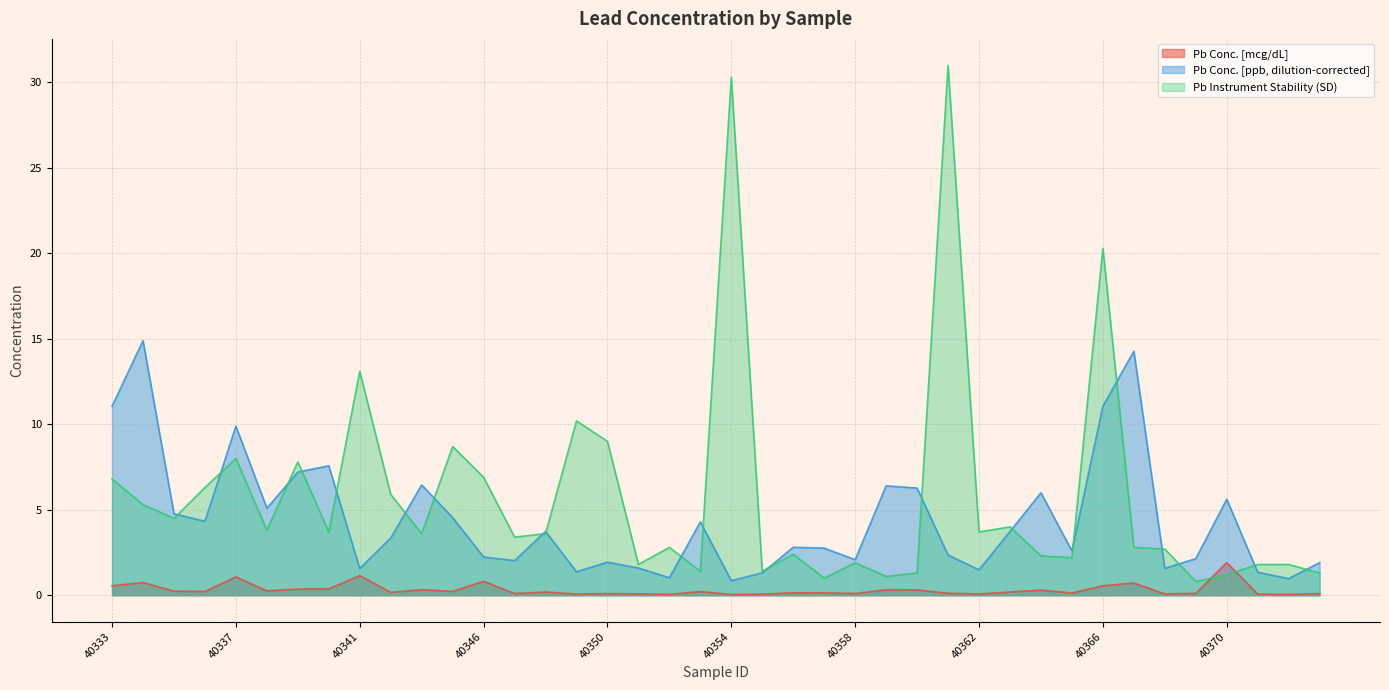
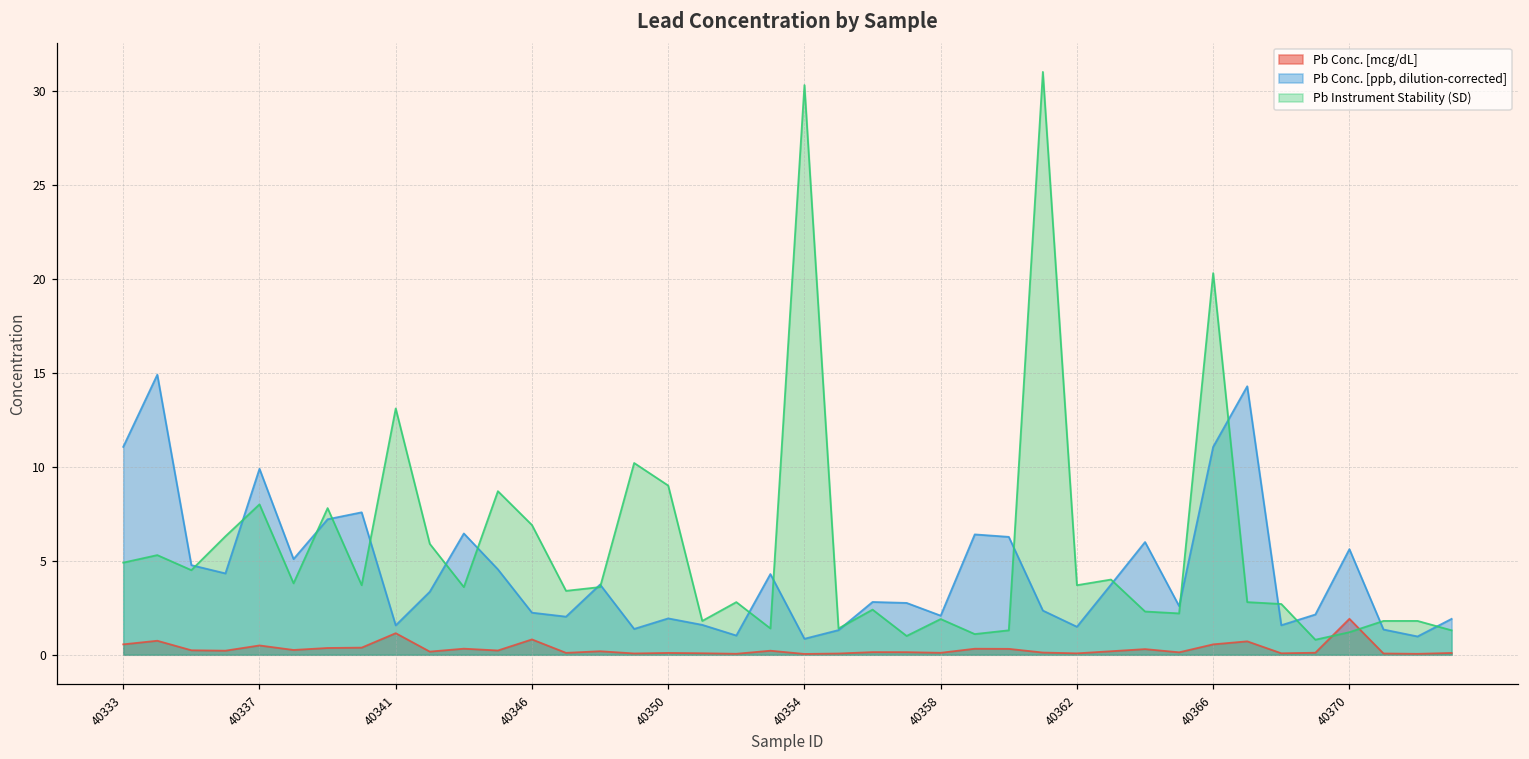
  {
    "Pb Conc. [mcg/dL]": {
      "40333": 0.6,
-     "40337": 1.1,
+     "40337": 0.5,
      "40341": 1.1,
      "40346": 0.8,
      "40350": 0.1,
      "40354": 0.0,
      "40358": 0.1,
      "40362": 0.1,
      "40366": 0.6,
      "40370": 1.9
    },
    "Pb Conc. [ppb, dilution-corrected]": {
      "40333": 11.1,
      "40337": 9.9,
      "40341": 1.6,
      "40346": 2.2,
      "40350": 1.9,
      "40354": 0.8,
      "40358": 2.1,
      "40362": 1.5,
      "40366": 11.1,
      "40370": 5.6
    },
    "Pb Instrument Stability (SD)": {
-     "40333": 6.8,
+     "40333": 4.9,
      "40337": 8.0,
      "40341": 13.1,
      "40346": 6.9,
      "40350": 9.0,
      "40354": 30.3,
      "40358": 1.9,
      "40362": 3.7,
      "40366": 20.3,
      "40370": 1.2
    }
  }
